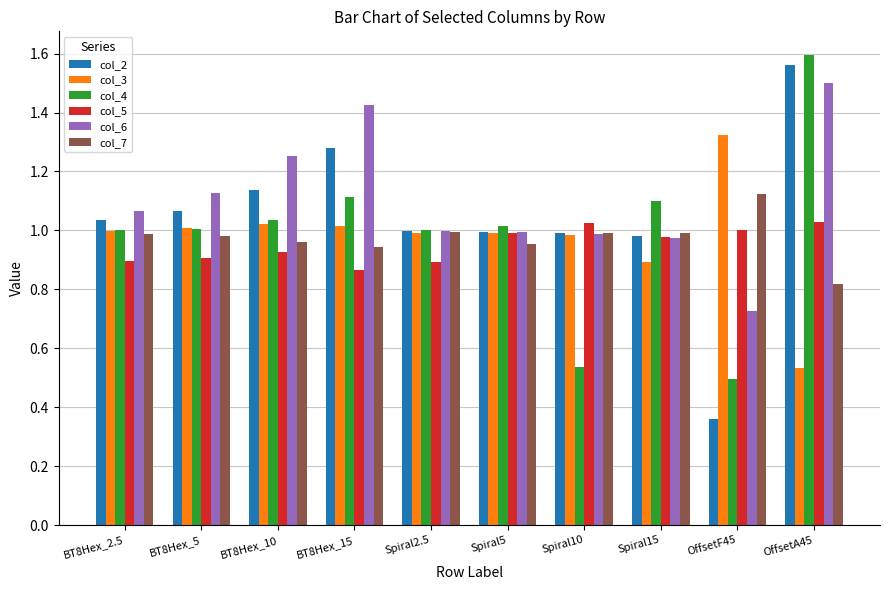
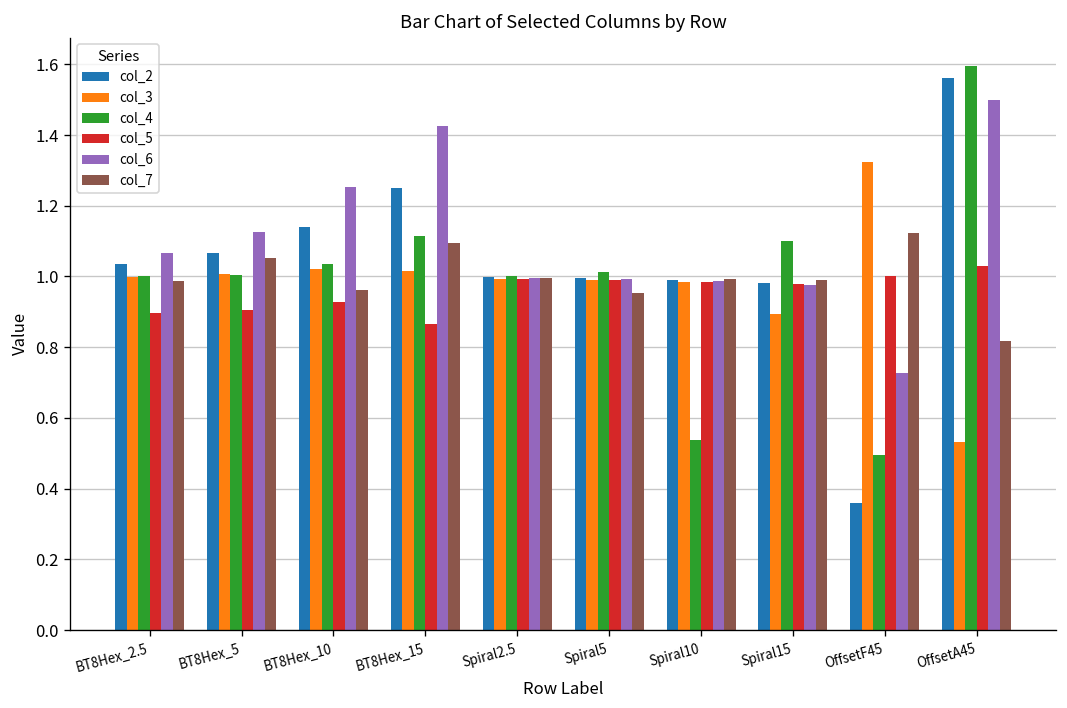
  {
    "col_2": {
      "BT8Hex_2.5": 1.04,
      "BT8Hex_5": 1.07,
      "BT8Hex_10": 1.14,
-     "BT8Hex_15": 1.28,
+     "BT8Hex_15": 1.25,
      "Spiral2.5": 1.00,
      "Spiral5": 1.00,
      "Spiral10": 0.99,
      "Spiral15": 0.98,
      "OffsetF45": 0.36,
      "OffsetA45": 1.56
    },
    "col_3": {
      "BT8Hex_2.5": 1.00,
      "BT8Hex_5": 1.01,
      "BT8Hex_10": 1.02,
      "BT8Hex_15": 1.02,
      "Spiral2.5": 0.99,
      "Spiral5": 0.99,
      "Spiral10": 0.98,
      "Spiral15": 0.89,
      "OffsetF45": 1.32,
      "OffsetA45": 0.53
    },
    "col_4": {
      "BT8Hex_2.5": 1.00,
      "BT8Hex_5": 1.00,
      "BT8Hex_10": 1.03,
      "BT8Hex_15": 1.11,
      "Spiral2.5": 1.00,
      "Spiral5": 1.01,
      "Spiral10": 0.54,
      "Spiral15": 1.10,
      "OffsetF45": 0.50,
      "OffsetA45": 1.60
    },
    "col_5": {
      "BT8Hex_2.5": 0.90,
      "BT8Hex_5": 0.91,
      "BT8Hex_10": 0.93,
      "BT8Hex_15": 0.87,
-     "Spiral2.5": 0.89,
+     "Spiral2.5": 0.99,
      "Spiral5": 0.99,
-     "Spiral10": 1.03,
+     "Spiral10": 0.98,
      "Spiral15": 0.98,
      "OffsetF45": 1.00,
      "OffsetA45": 1.03
    },
    "col_6": {
      "BT8Hex_2.5": 1.07,
      "BT8Hex_5": 1.13,
      "BT8Hex_10": 1.25,
      "BT8Hex_15": 1.42,
      "Spiral2.5": 1.00,
      "Spiral5": 0.99,
      "Spiral10": 0.99,
      "Spiral15": 0.98,
      "OffsetF45": 0.73,
      "OffsetA45": 1.50
    },
    "col_7": {
      "BT8Hex_2.5": 0.99,
-     "BT8Hex_5": 0.98,
+     "BT8Hex_5": 1.05,
      "BT8Hex_10": 0.96,
-     "BT8Hex_15": 0.95,
+     "BT8Hex_15": 1.09,
      "Spiral2.5": 0.99,
      "Spiral5": 0.95,
      "Spiral10": 0.99,
      "Spiral15": 0.99,
      "OffsetF45": 1.12,
      "OffsetA45": 0.82
    }
  }
